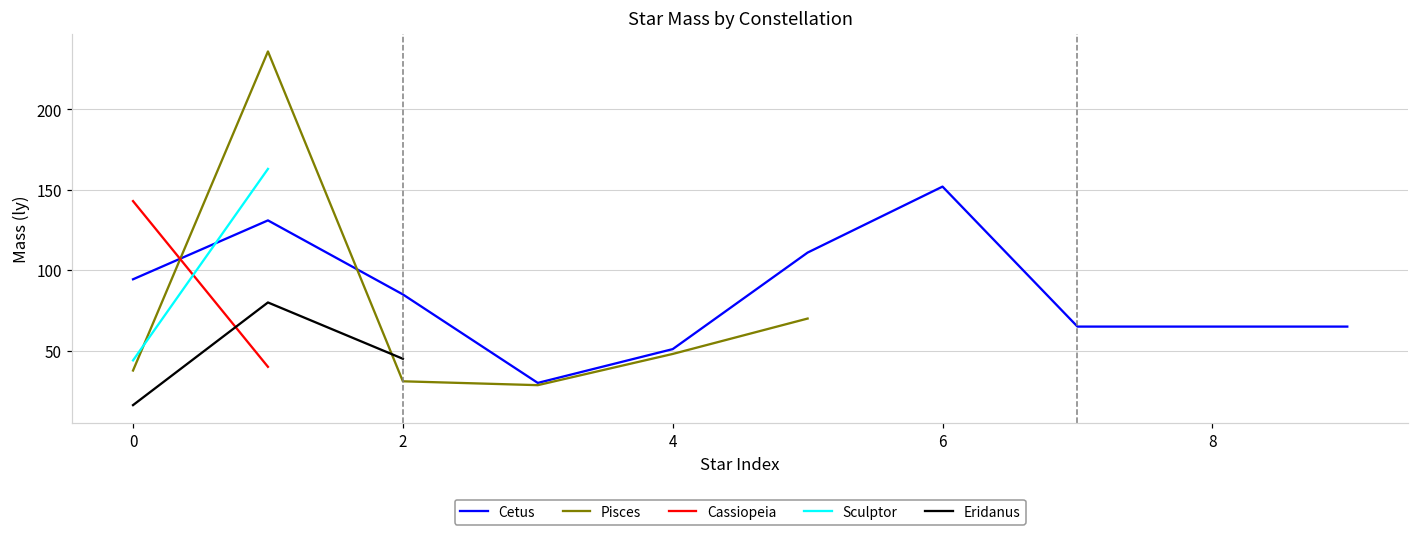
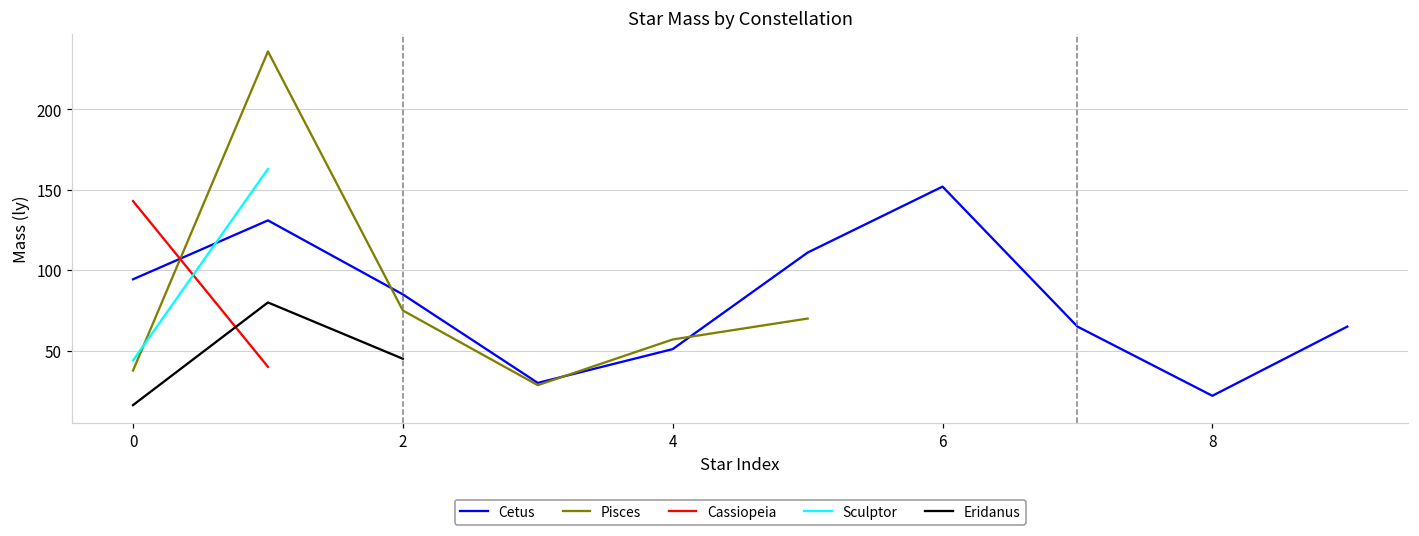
  {
    "Cetus": {
      "0": 94,
      "2": 85,
      "4": 51,
      "6": 152,
-     "8": 65
+     "8": 22
    },
    "Pisces": {
      "0": 38,
-     "2": 31,
-     "4": 48
+     "2": 75,
+     "4": 57
    },
    "Cassiopeia": {
      "0": 143
    },
    "Sculptor": {
      "0": 44
    },
    "Eridanus": {
      "0": 16,
      "2": 45
    }
  }
